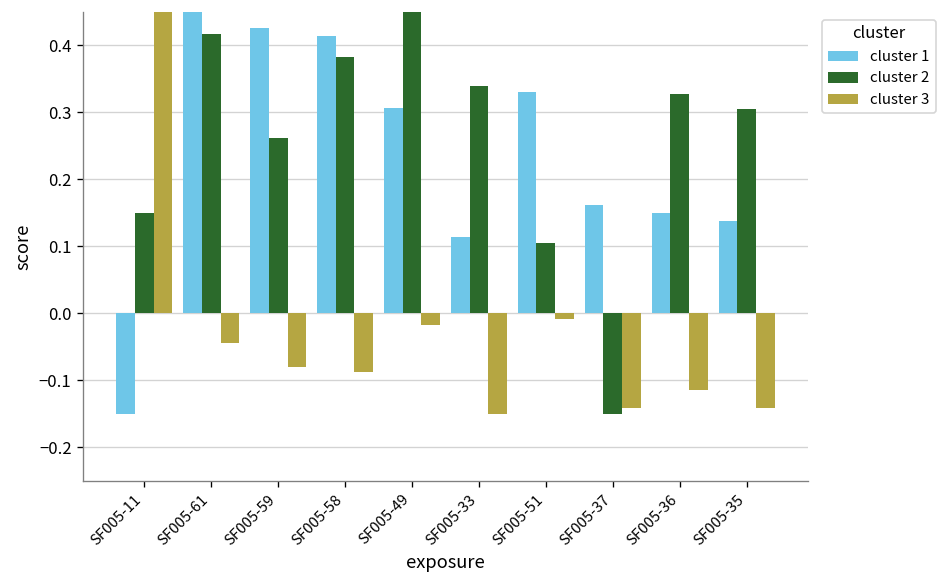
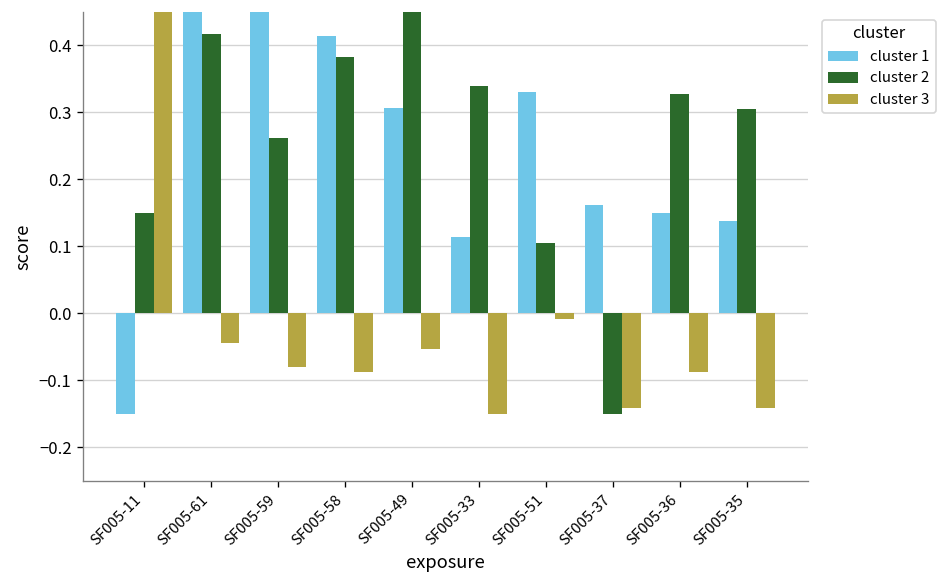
  {
    "cluster 1": {
      "SF005-11": -0.15,
      "SF005-61": 0.45,
-     "SF005-59": 0.43,
+     "SF005-59": 0.45,
      "SF005-58": 0.41,
      "SF005-49": 0.31,
      "SF005-33": 0.11,
      "SF005-51": 0.33,
      "SF005-37": 0.16,
      "SF005-36": 0.15,
      "SF005-35": 0.14
    },
    "cluster 2": {
      "SF005-11": 0.15,
      "SF005-61": 0.42,
      "SF005-59": 0.26,
      "SF005-58": 0.38,
      "SF005-49": 0.45,
      "SF005-33": 0.34,
      "SF005-51": 0.11,
      "SF005-37": -0.15,
      "SF005-36": 0.33,
      "SF005-35": 0.31
    },
    "cluster 3": {
      "SF005-11": 0.45,
      "SF005-61": -0.04,
      "SF005-59": -0.08,
      "SF005-58": -0.09,
-     "SF005-49": -0.02,
+     "SF005-49": -0.05,
      "SF005-33": -0.15,
      "SF005-51": -0.01,
      "SF005-37": -0.14,
-     "SF005-36": -0.11,
+     "SF005-36": -0.09,
      "SF005-35": -0.14
    }
  }
